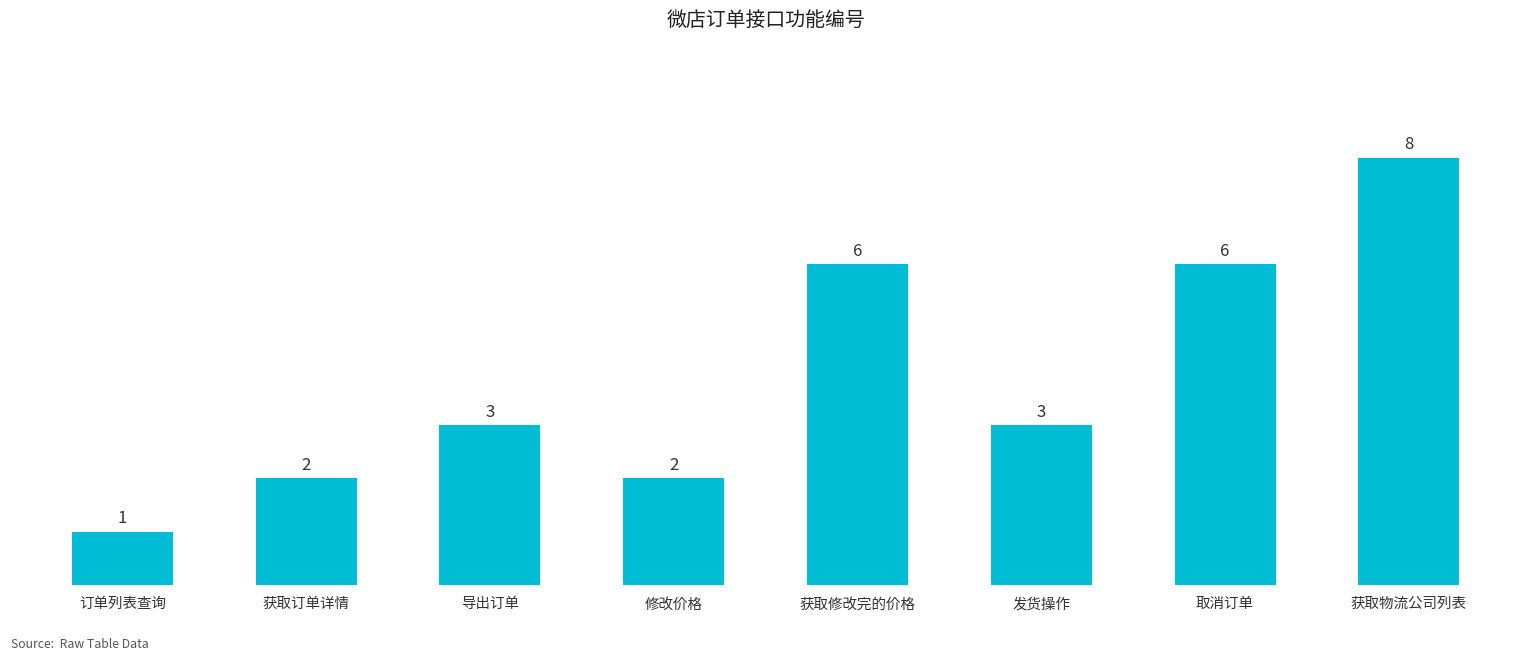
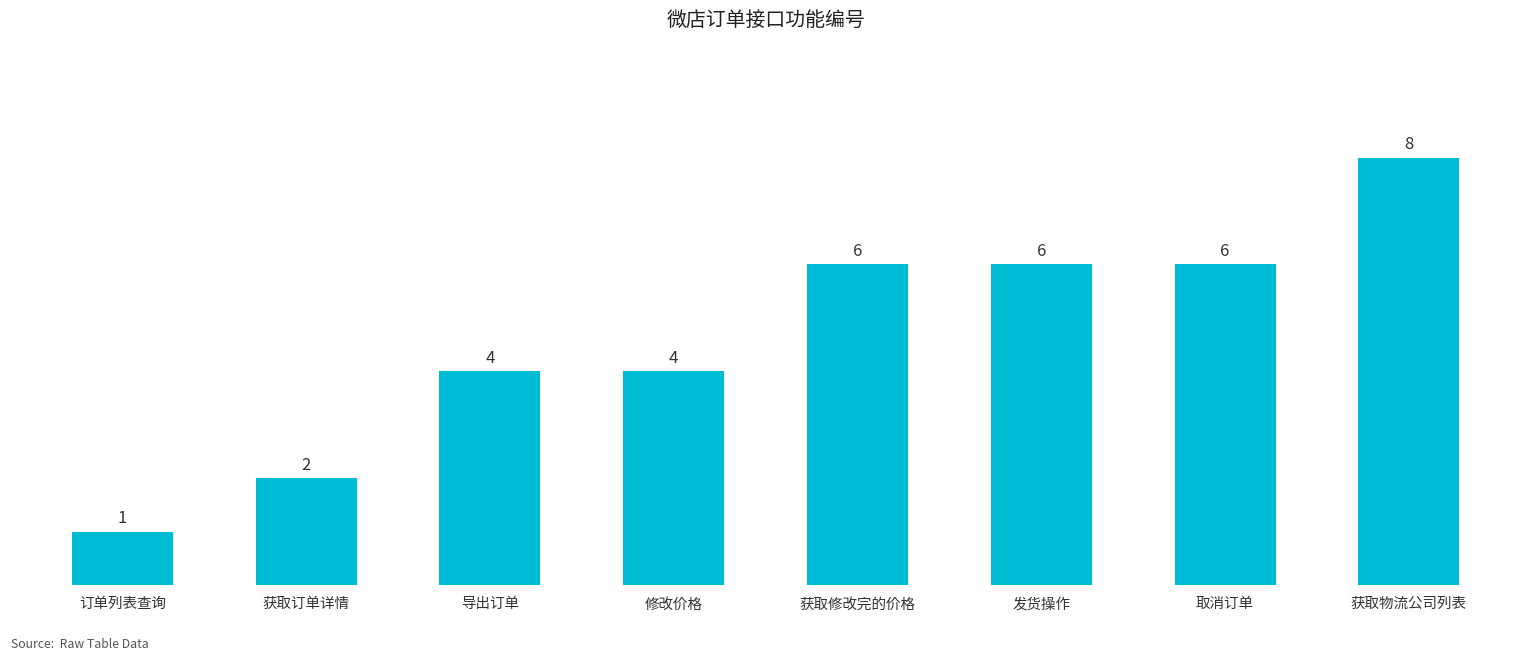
  {
    "订单列表查询": 1,
    "获取订单详情": 2,
-   "导出订单": 3,
-   "修改价格": 2,
+   "导出订单": 4,
+   "修改价格": 4,
    "获取修改完的价格": 6,
-   "发货操作": 3,
+   "发货操作": 6,
    "取消订单": 6,
    "获取物流公司列表": 8
  }
